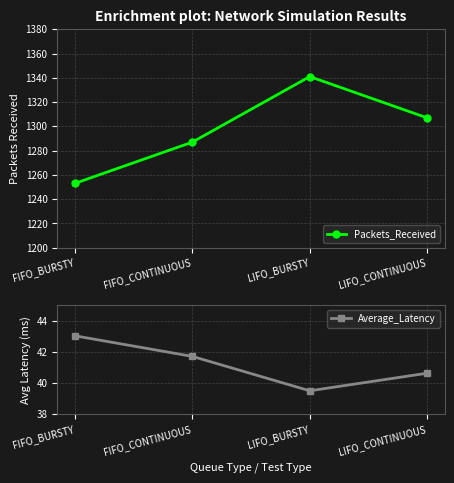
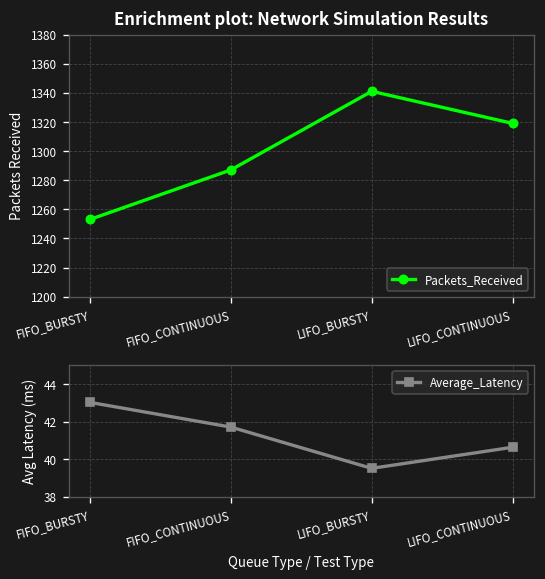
  {
    "Enrichment plot: Network Simulation Results": {
      "FIFO_BURSTY": 1253,
      "FIFO_CONTINUOUS": 1287,
      "LIFO_BURSTY": 1341,
-     "LIFO_CONTINUOUS": 1307
+     "LIFO_CONTINUOUS": 1319
    }
  }
